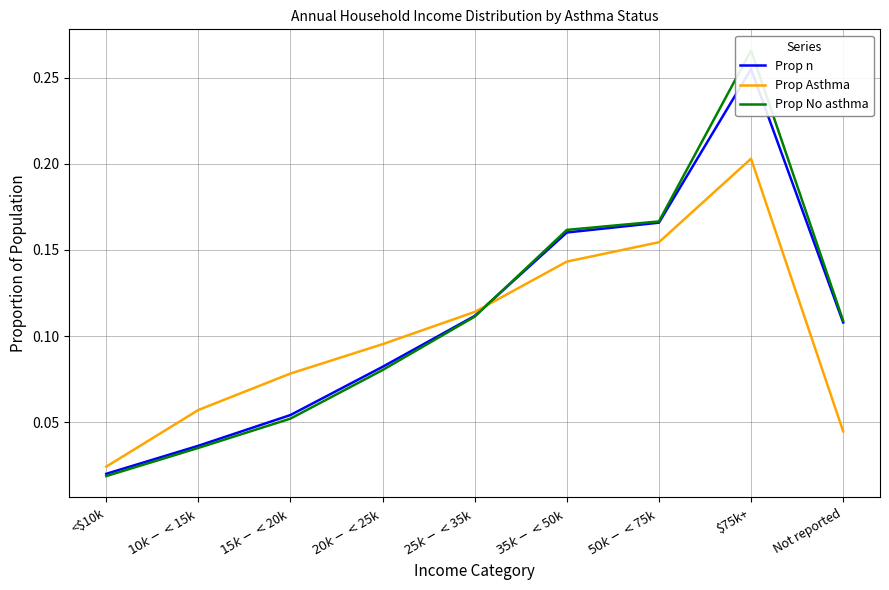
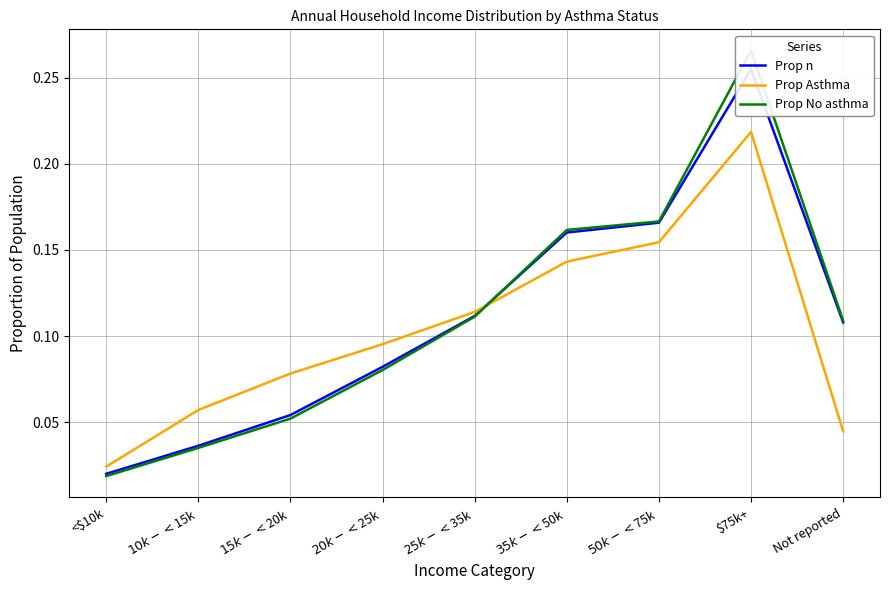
  {
    "Prop Asthma": {
      "<$10k": 0.024,
-     "$75k+": 0.203,
+     "$75k+": 0.218,
      "Not reported": 0.045
    }
  }
